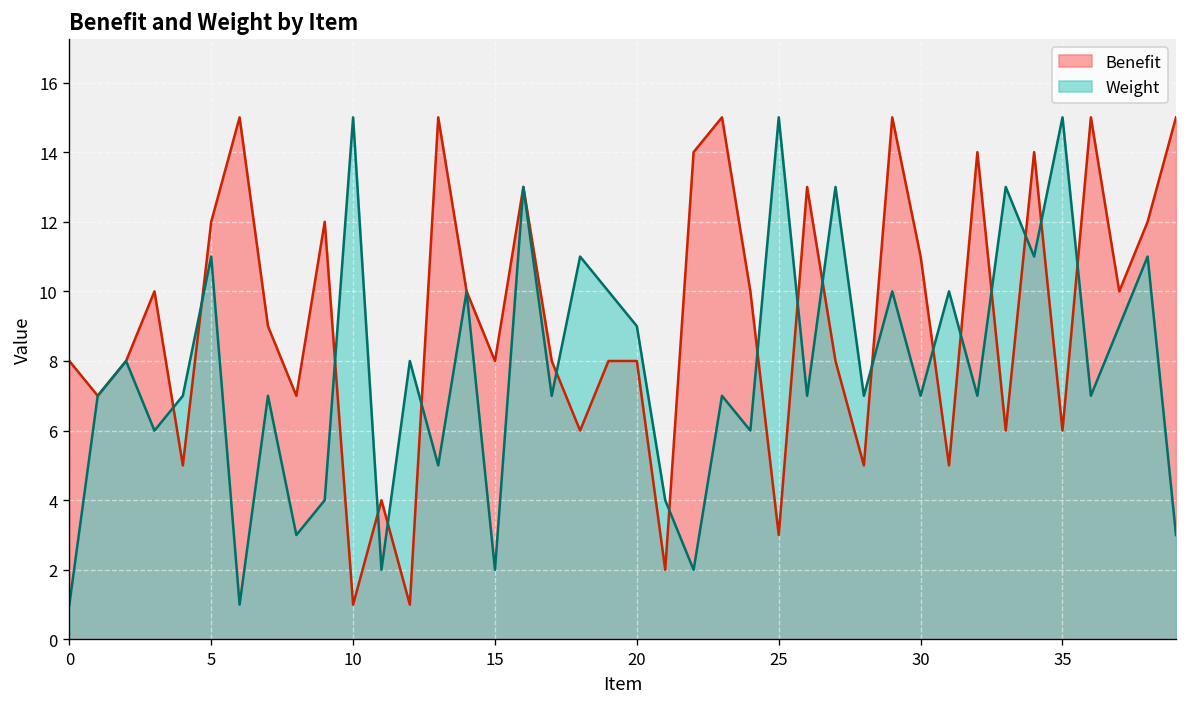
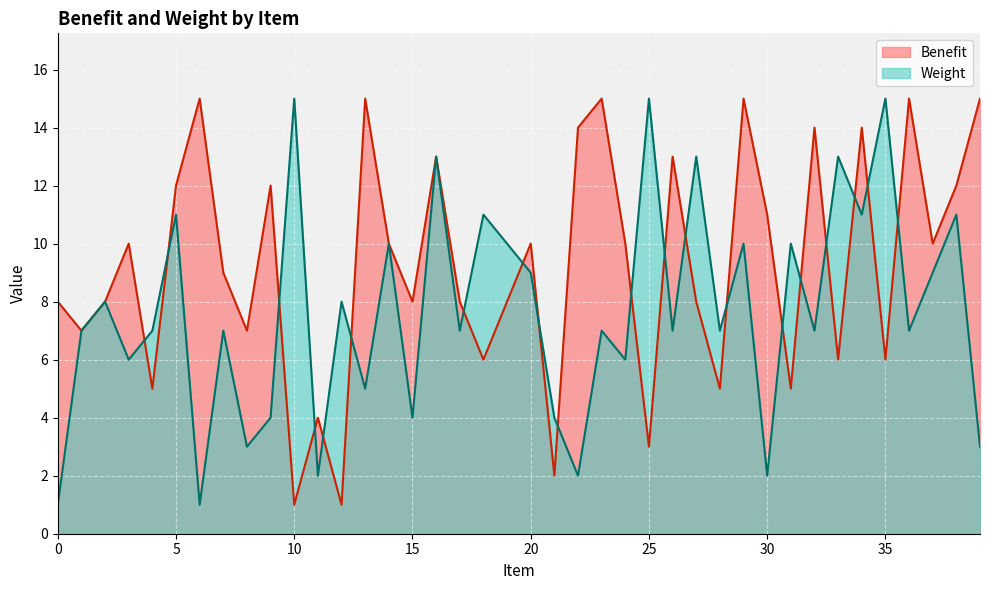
  {
    "Benefit": {
      "0": 8,
      "5": 12,
      "10": 1,
      "15": 8,
-     "20": 8,
+     "20": 10,
      "25": 3,
      "30": 11,
      "35": 6
    },
    "Weight": {
      "0": 1,
      "5": 11,
      "10": 15,
-     "15": 2,
+     "15": 4,
      "20": 9,
      "25": 15,
-     "30": 7,
+     "30": 2,
      "35": 15
    }
  }
